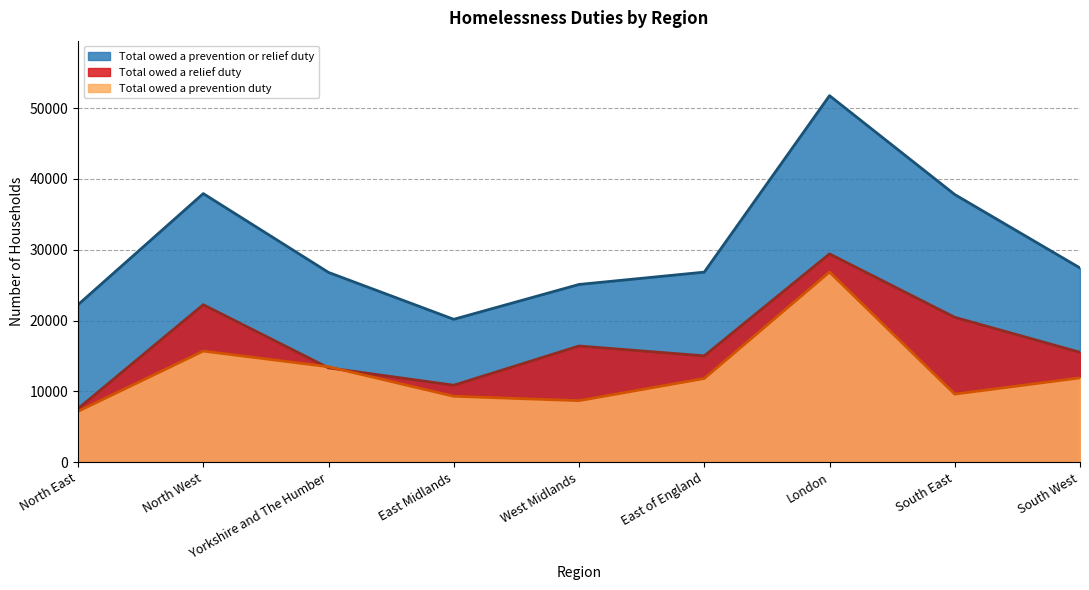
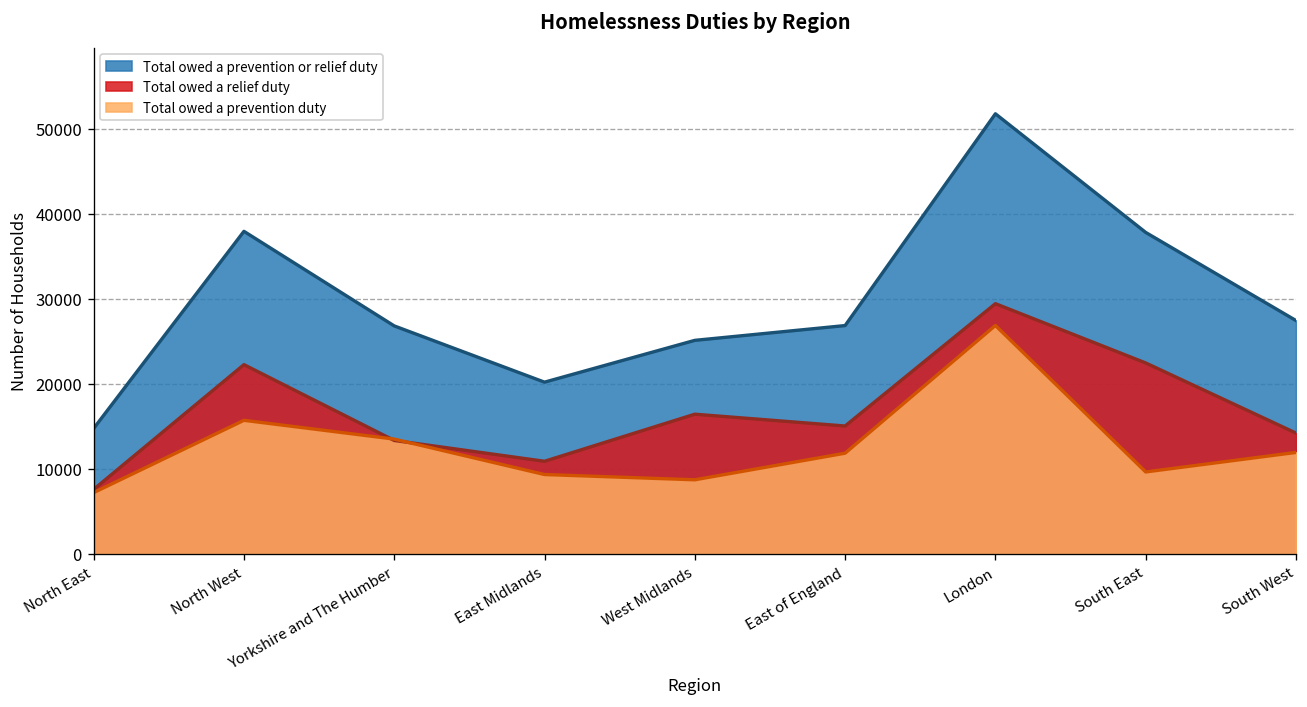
  {
    "Total owed a prevention or relief duty": {
-     "North East": 22000,
+     "North East": 15000,
      "North West": 38000,
      "Yorkshire and The Humber": 27000,
      "East Midlands": 20000,
      "West Midlands": 25000,
      "East of England": 27000,
      "London": 52000,
      "South East": 38000,
      "South West": 27000
    },
    "Total owed a relief duty": {
      "North East": 8000,
      "North West": 22000,
      "East Midlands": 11000,
      "West Midlands": 16000,
      "East of England": 15000,
      "London": 29000,
-     "South East": 20000,
-     "South West": 16000
+     "South East": 22000,
+     "South West": 14000
    },
    "Total owed a prevention duty": {
      "North East": 7000,
      "North West": 16000,
      "East Midlands": 9000,
      "West Midlands": 9000,
      "East of England": 12000,
      "London": 27000,
      "South East": 10000,
      "South West": 12000
    }
  }
